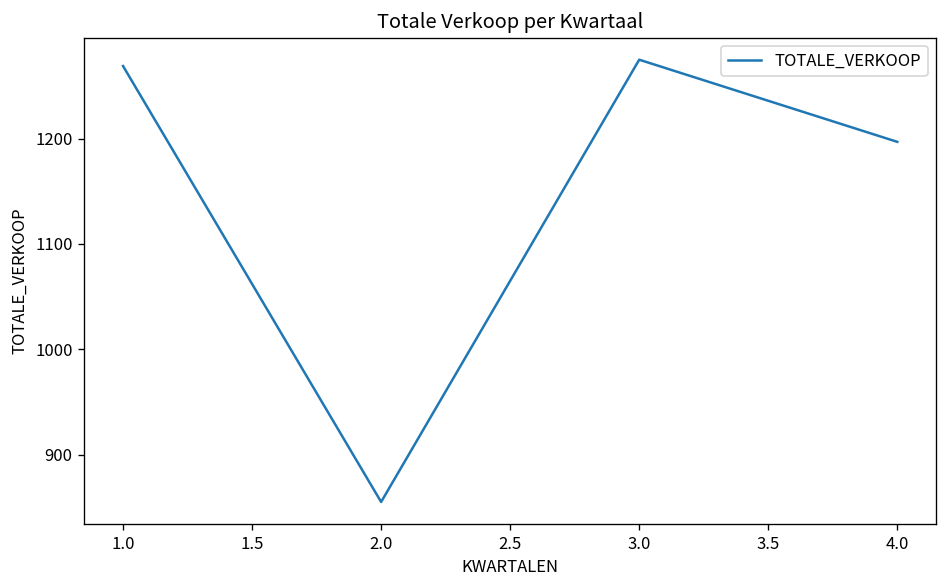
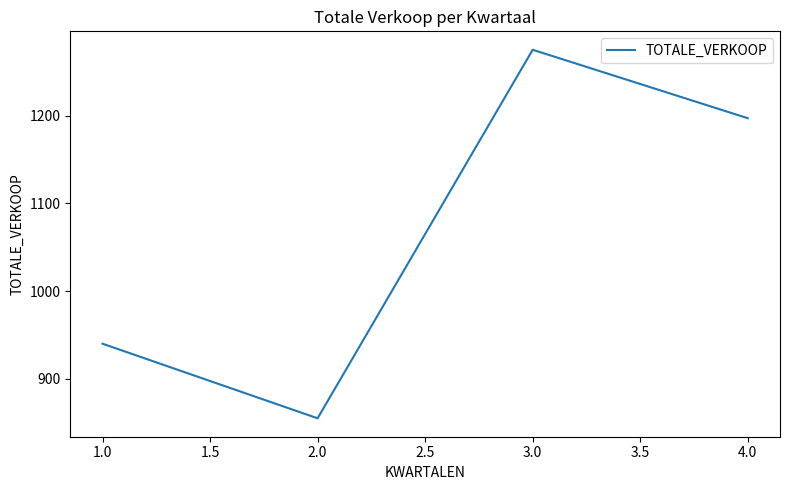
  {
-   "1.0": 1270,
+   "1.0": 940,
    "2.0": 860,
    "3.0": 1280,
    "4.0": 1200
  }
